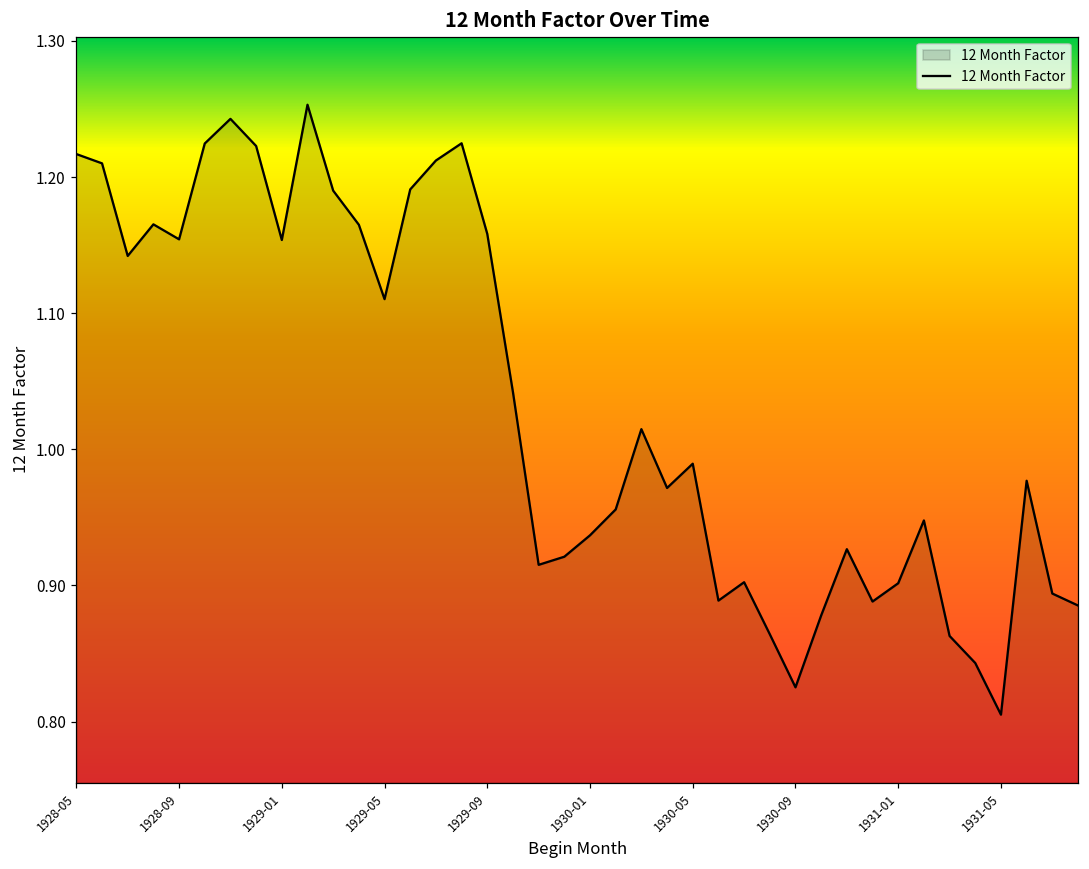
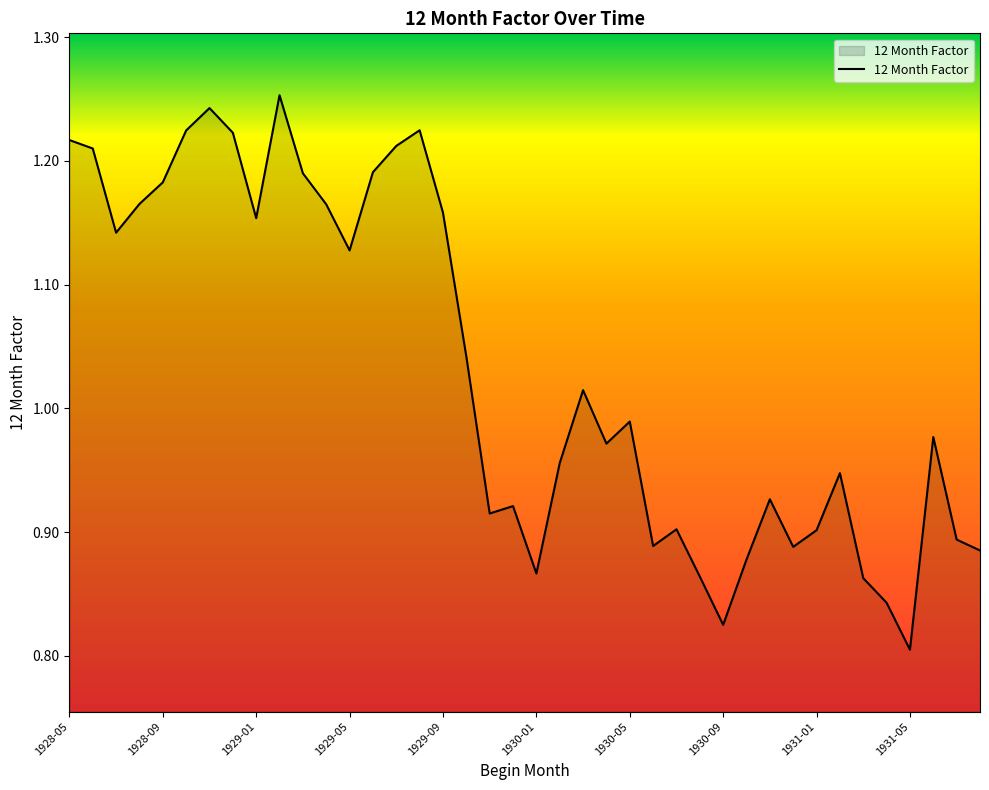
  {
    "1928-05": 1.217,
-   "1928-09": 1.154,
+   "1928-09": 1.183,
    "1929-01": 1.154,
-   "1929-05": 1.110,
+   "1929-05": 1.128,
    "1929-09": 1.158,
-   "1930-01": 0.937,
+   "1930-01": 0.867,
    "1930-05": 0.989,
    "1930-09": 0.825,
    "1931-01": 0.902,
    "1931-05": 0.805
  }
